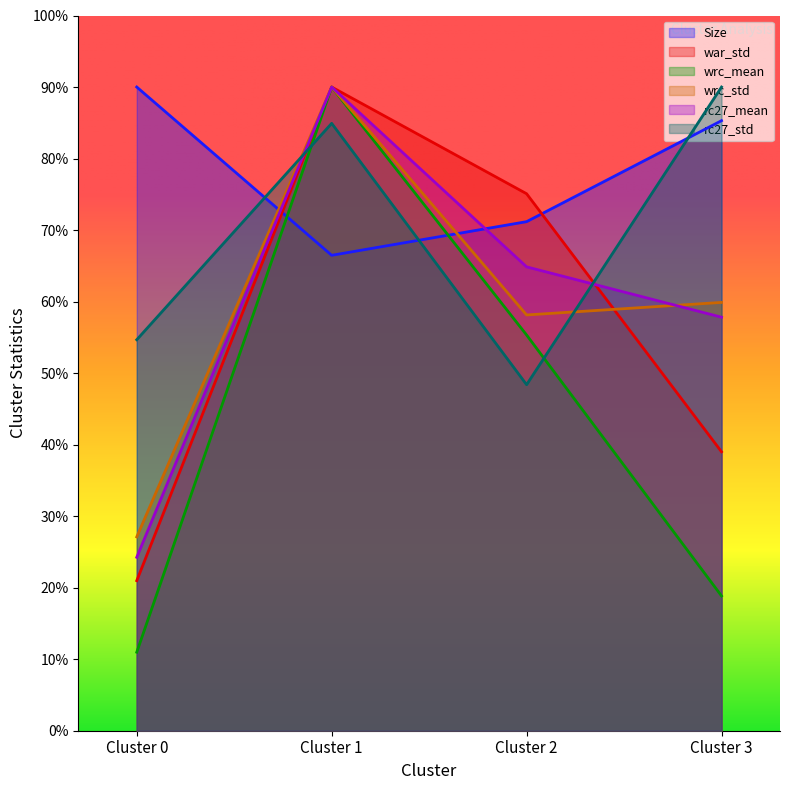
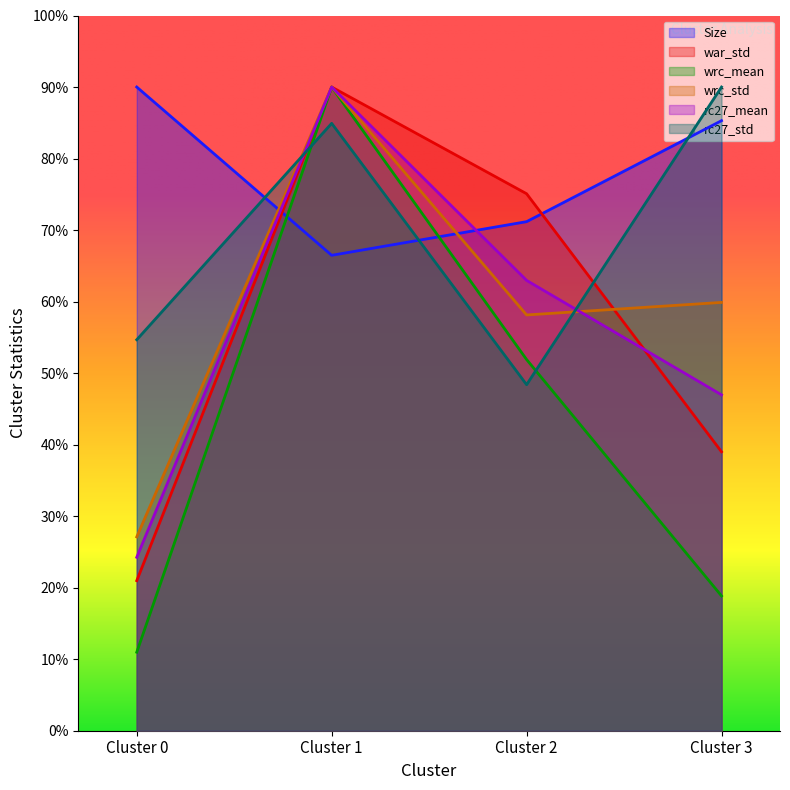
  {
    "Size": {
      "Cluster 0": "90%",
      "Cluster 1": "66%",
      "Cluster 2": "71%"
    },
    "wrc_mean": {
      "Cluster 0": "11%",
-     "Cluster 2": "55%",
+     "Cluster 2": "52%",
      "Cluster 3": "19%"
    },
    "rc27_mean": {
      "Cluster 0": "24%",
-     "Cluster 2": "65%",
-     "Cluster 3": "58%"
+     "Cluster 2": "63%",
+     "Cluster 3": "47%"
    },
    "rc27_std": {
      "Cluster 0": "55%",
      "Cluster 1": "85%",
      "Cluster 2": "48%"
    }
  }
